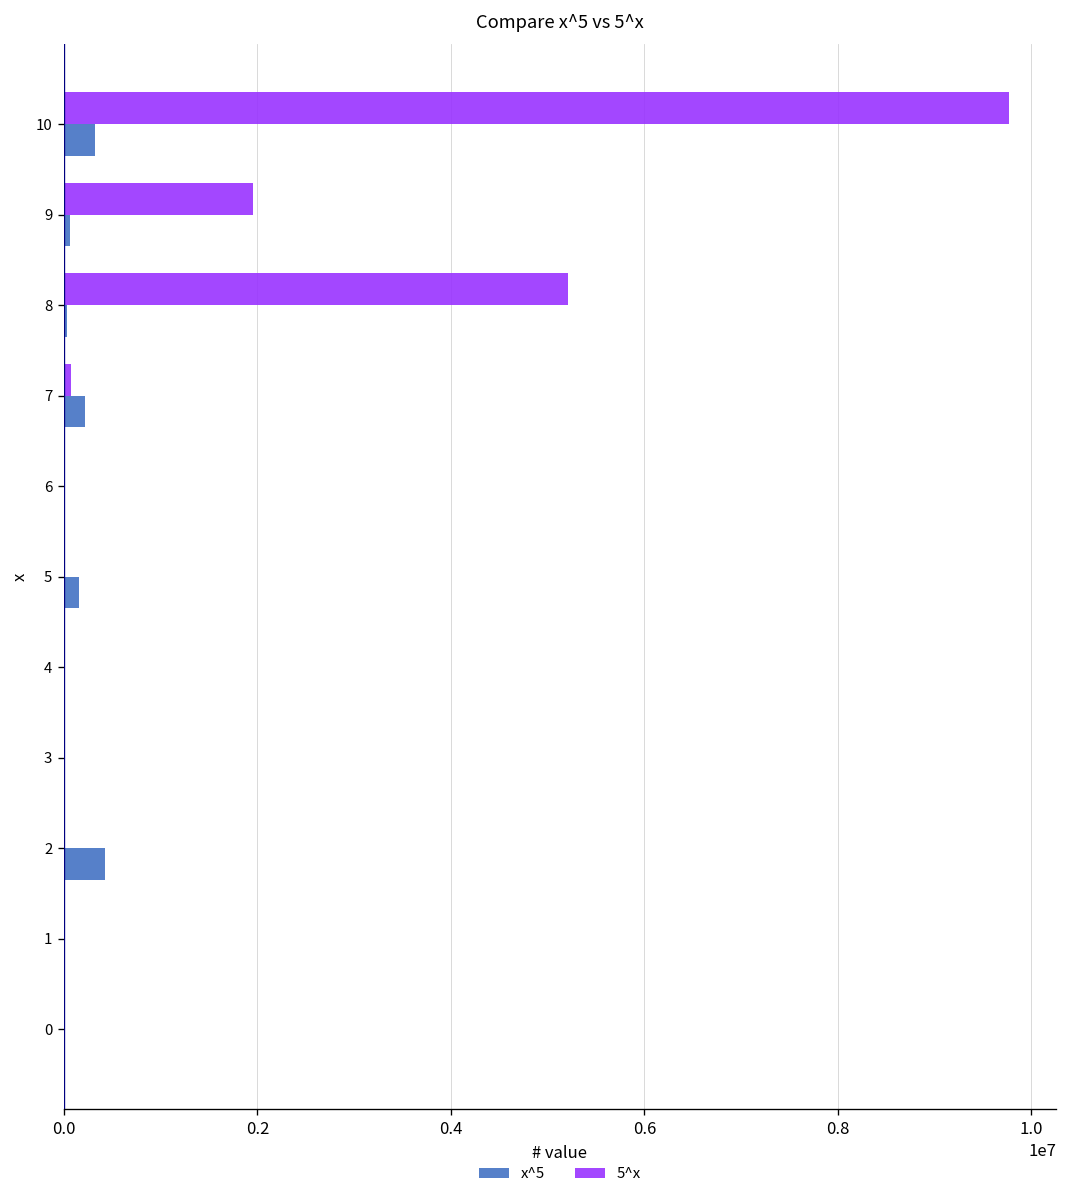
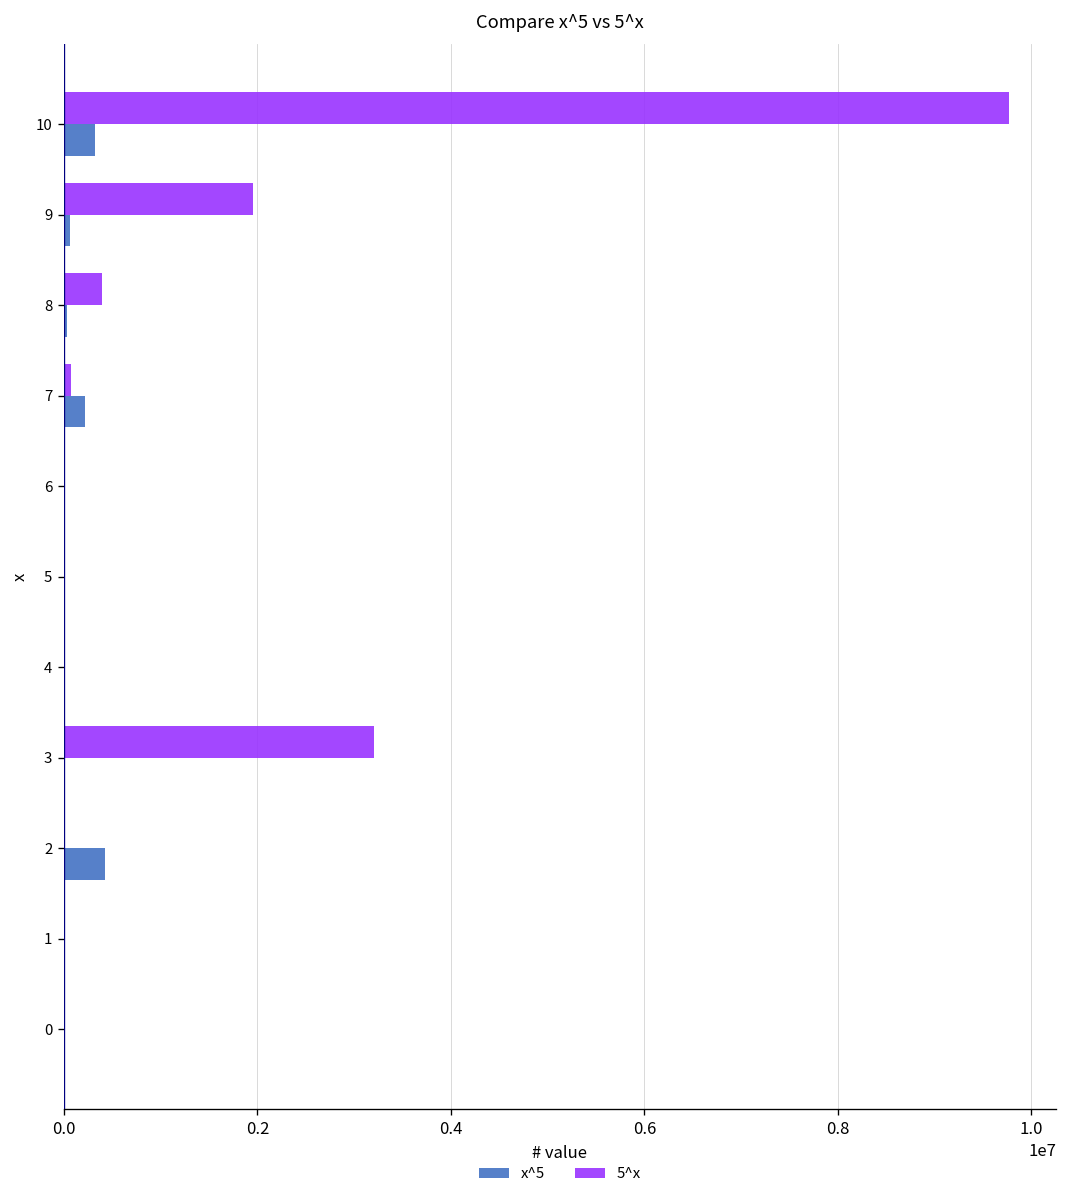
  {
    "x^5": {
      "10": 300000,
      "9": 100000,
      "8": 0,
      "7": 200000,
-     "5": 200000,
+     "5": 0,
      "2": 400000,
      "0": 0
    },
    "5^x": {
      "10": 9800000,
      "9": 2000000,
-     "8": 5200000,
+     "8": 400000,
      "7": 100000,
-     "3": 0
+     "3": 3200000
    }
  }
